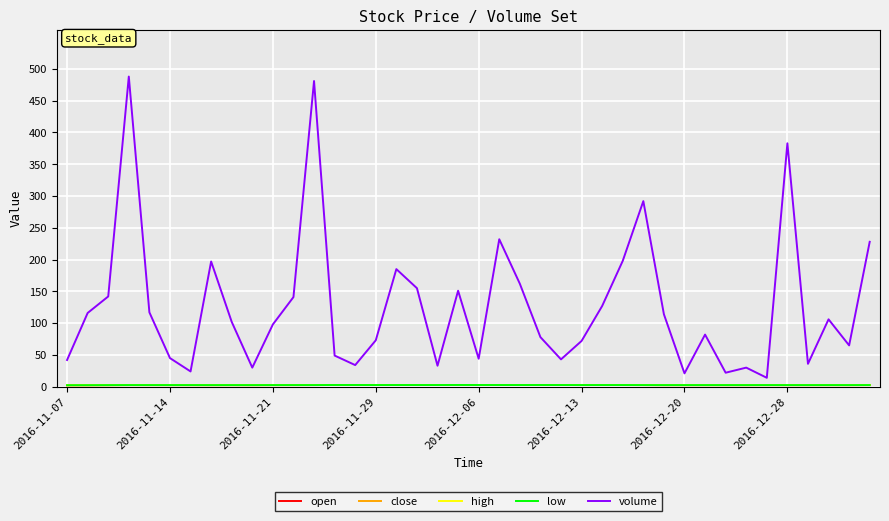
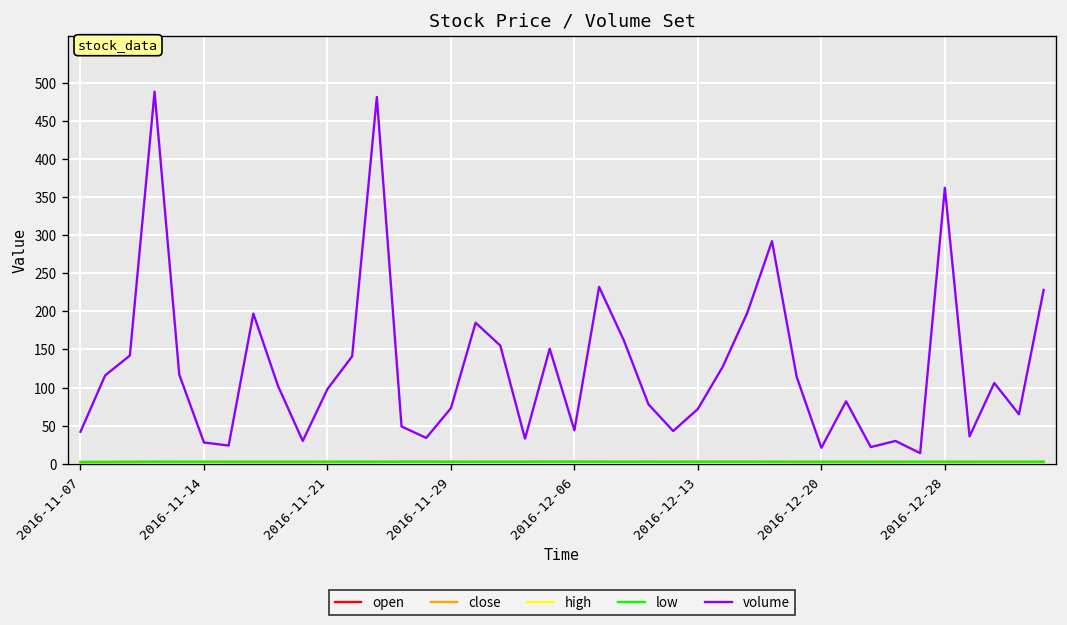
  {
    "volume": {
      "2016-11-07": 40,
-     "2016-11-14": 50,
+     "2016-11-14": 30,
      "2016-11-21": 100,
      "2016-11-29": 70,
      "2016-12-06": 40,
      "2016-12-13": 70,
      "2016-12-20": 20,
-     "2016-12-28": 380
+     "2016-12-28": 360
    }
  }
